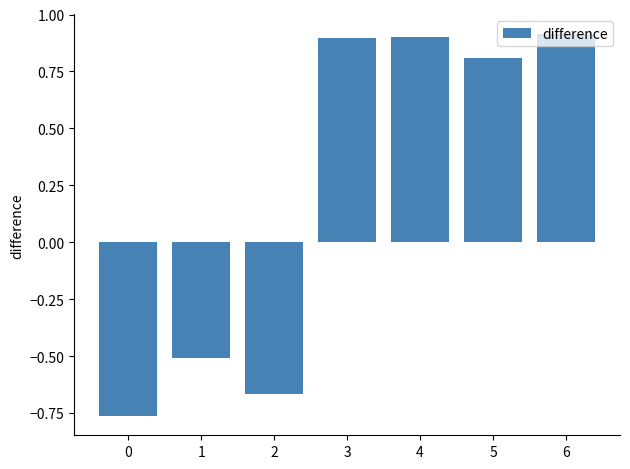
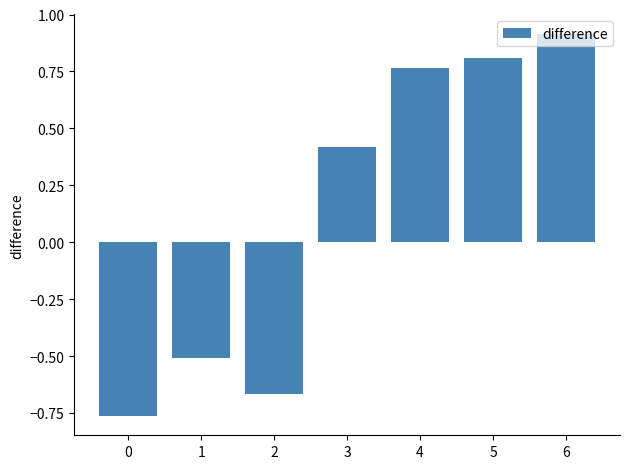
  {
    "0": -0.76,
    "1": -0.51,
    "2": -0.67,
-   "3": 0.90,
-   "4": 0.90,
+   "3": 0.42,
+   "4": 0.76,
    "5": 0.81
  }
